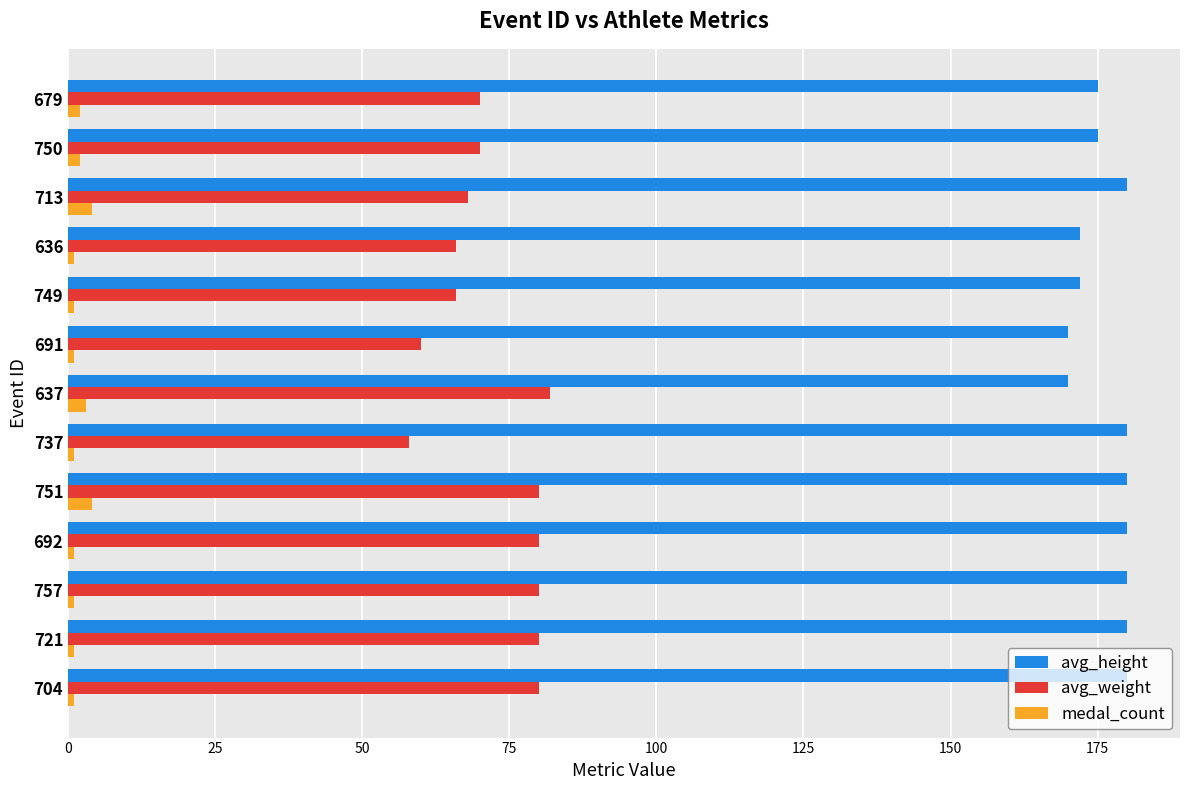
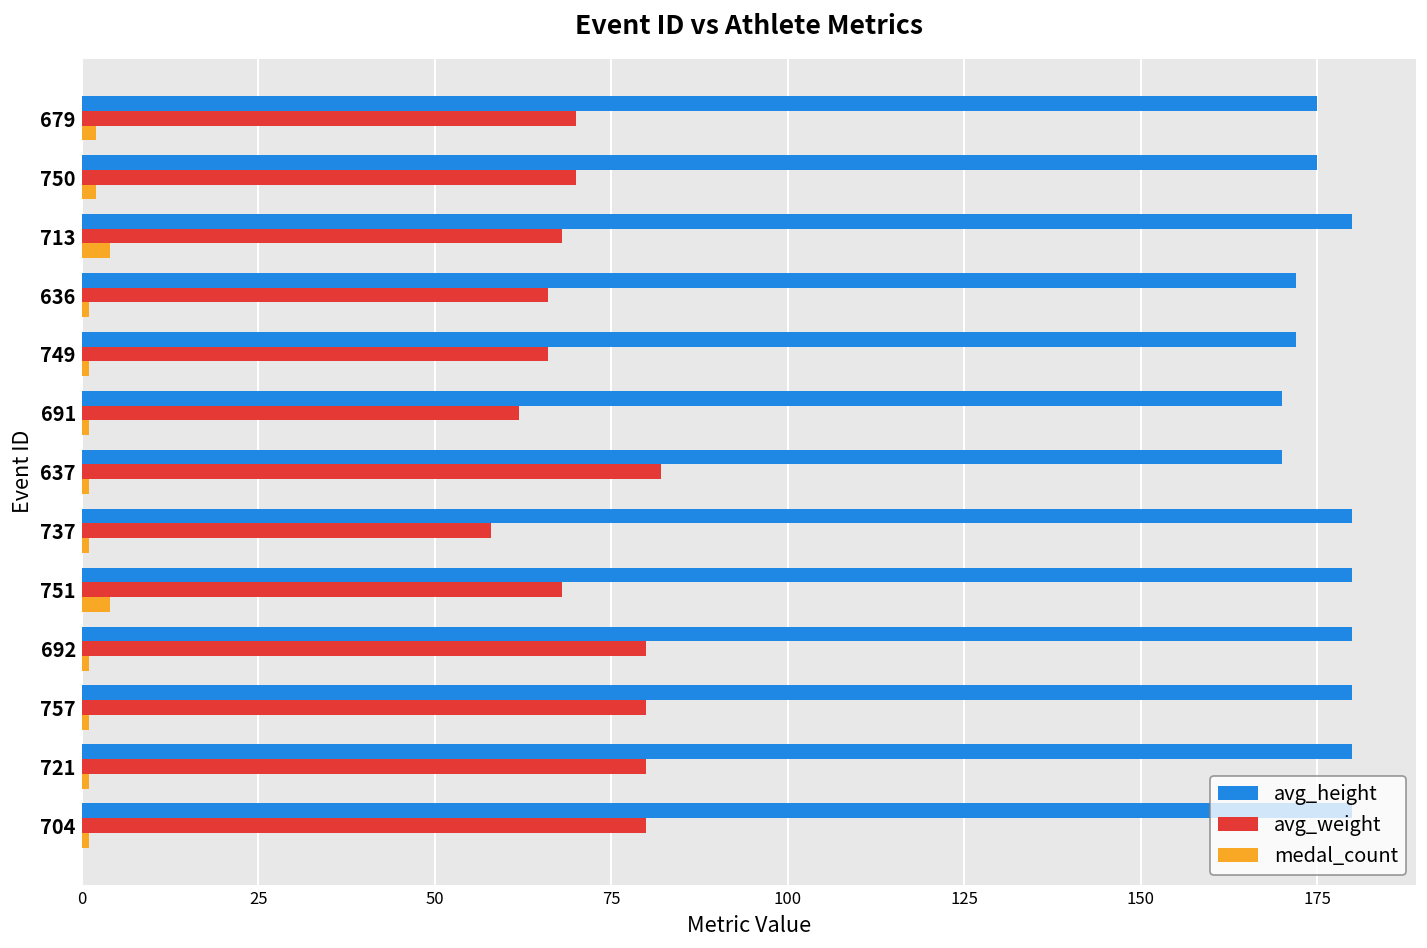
  {
    "avg_height": {
      "679": 175,
      "750": 175,
      "713": 180,
      "636": 172,
      "749": 172,
      "691": 170,
      "637": 170,
      "737": 180,
      "751": 180,
      "692": 180,
      "757": 180,
      "721": 180
    },
    "avg_weight": {
      "679": 70,
      "750": 70,
      "713": 68,
      "636": 66,
      "749": 66,
-     "691": 60,
+     "691": 62,
      "637": 82,
      "737": 58,
-     "751": 80,
+     "751": 68,
      "692": 80,
      "757": 80,
      "721": 80,
      "704": 80
    },
    "medal_count": {
      "679": 2,
      "750": 2,
      "713": 4,
      "636": 1,
      "749": 1,
      "691": 1,
-     "637": 3,
+     "637": 1,
      "737": 1,
      "751": 4,
      "692": 1,
      "757": 1,
      "721": 1,
      "704": 1
    }
  }
